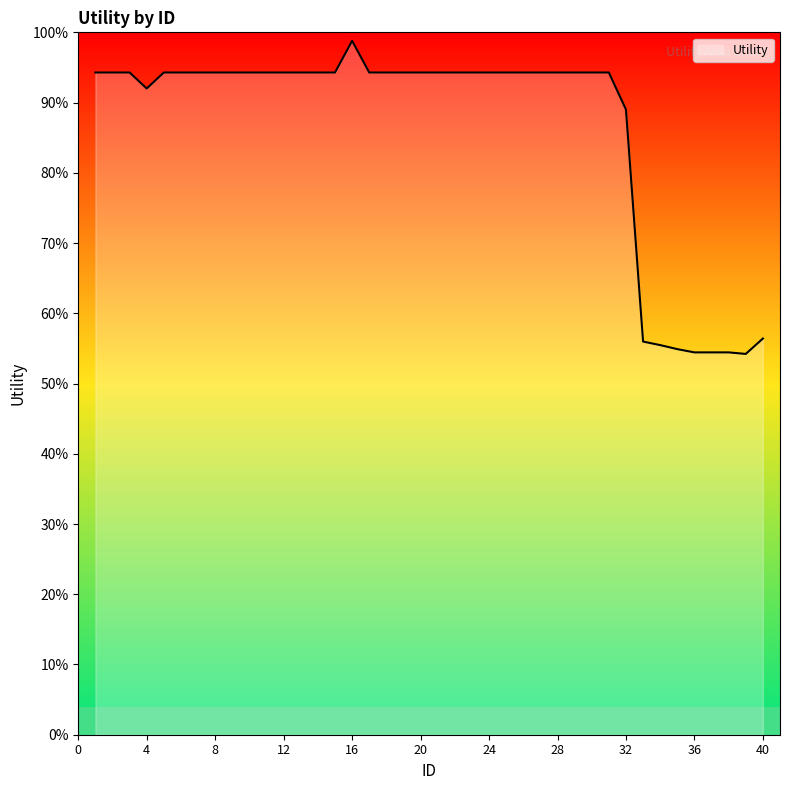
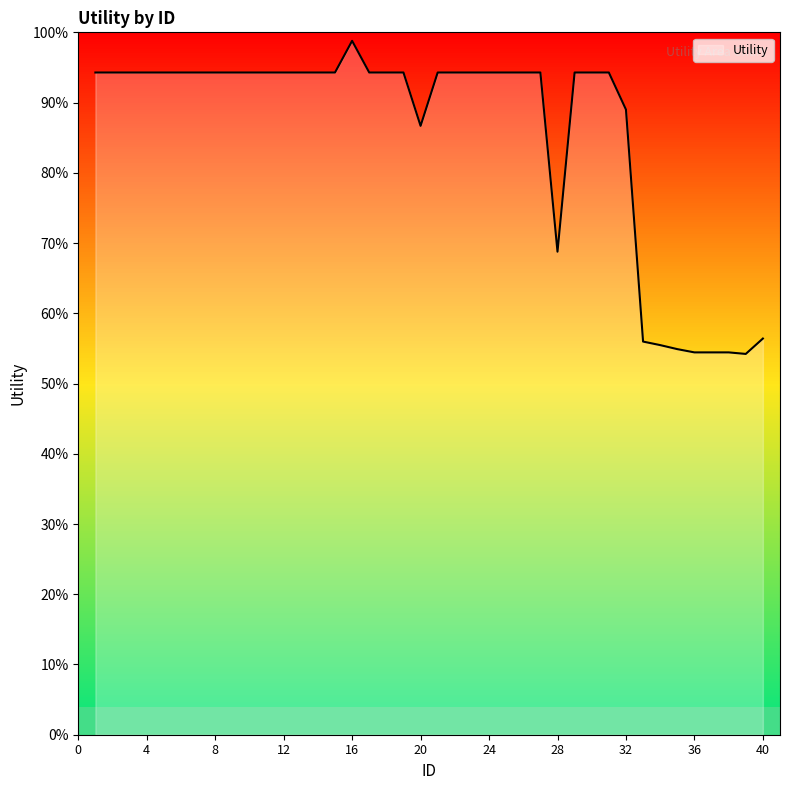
  {
    "Utility": {
-     "4": "92%",
+     "4": "94%",
      "8": "94%",
      "12": "94%",
      "16": "99%",
-     "20": "94%",
+     "20": "87%",
      "24": "94%",
-     "28": "94%",
+     "28": "69%",
      "32": "89%",
      "36": "54%",
      "40": "56%"
    }
  }
